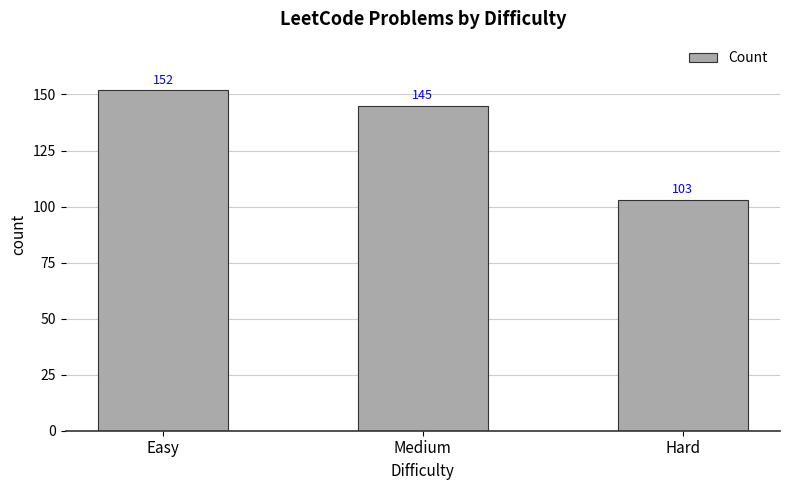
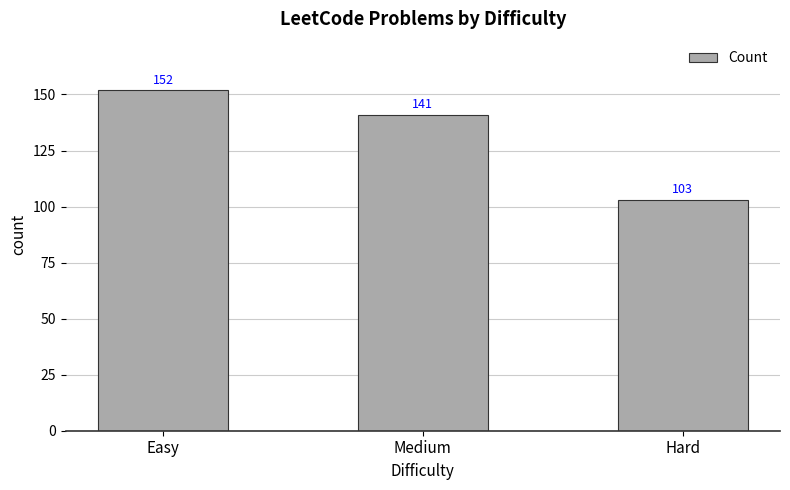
  {
    "Easy": 152,
-   "Medium": 145,
+   "Medium": 141,
    "Hard": 103
  }
